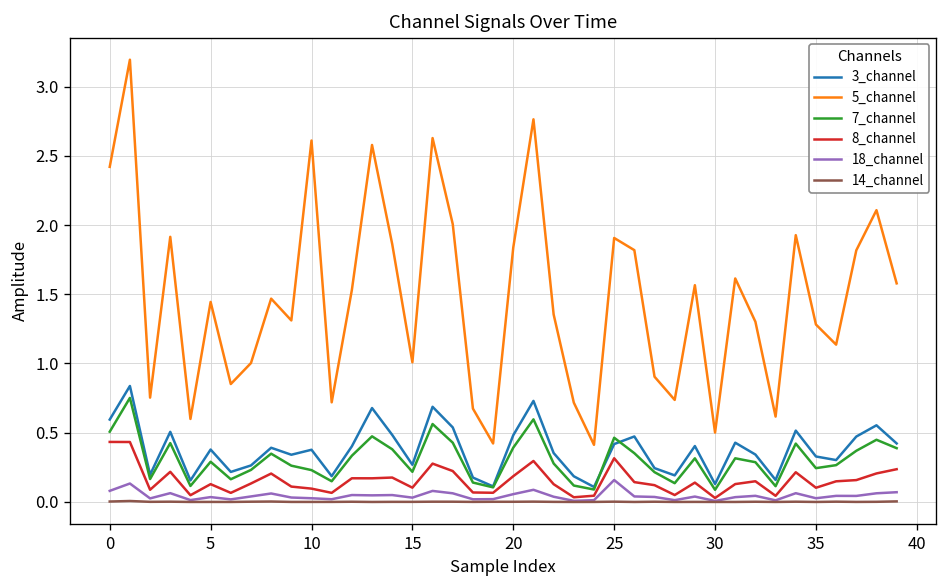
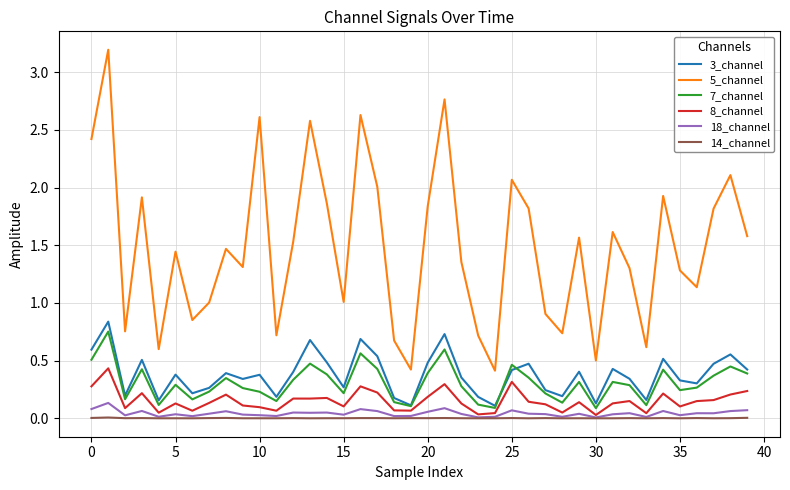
  {
    "3_channel": {
      "0": 0.59,
      "5": 0.38,
      "10": 0.38,
      "15": 0.27,
      "20": 0.48,
      "25": 0.42,
      "30": 0.13,
      "35": 0.33
    },
    "5_channel": {
      "0": 2.42,
      "5": 1.44,
      "10": 2.61,
      "15": 1.01,
      "20": 1.84,
-     "25": 1.91,
+     "25": 2.07,
      "30": 0.50,
      "35": 1.28
    },
    "7_channel": {
      "0": 0.51,
      "5": 0.29,
      "10": 0.23,
      "15": 0.22,
      "20": 0.39,
      "25": 0.46,
      "30": 0.09,
      "35": 0.24
    },
    "8_channel": {
-     "0": 0.43,
+     "0": 0.28,
      "5": 0.13,
      "10": 0.10,
      "15": 0.10,
      "20": 0.19,
      "25": 0.32,
      "35": 0.10
    },
    "18_channel": {
      "0": 0.08,
      "5": 0.04,
      "10": 0.03,
      "15": 0.03,
      "20": 0.06,
-     "25": 0.16,
+     "25": 0.07,
      "35": 0.03
    },
    "14_channel": {
      "0": 0.00,
      "5": 0.00,
      "10": 0.00,
      "15": 0.00,
      "20": 0.00,
      "25": 0.00,
      "35": 0.00
    }
  }
